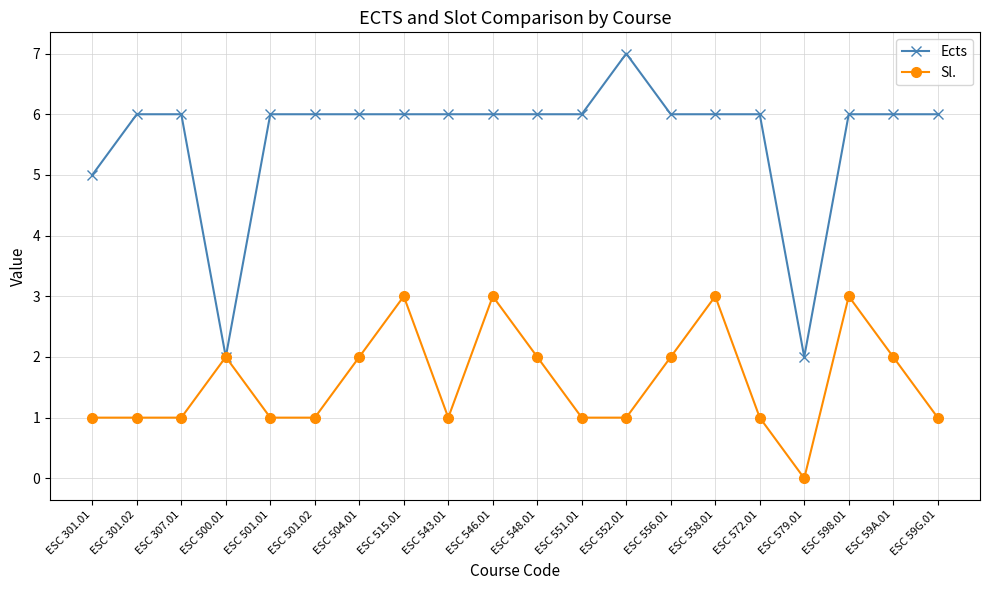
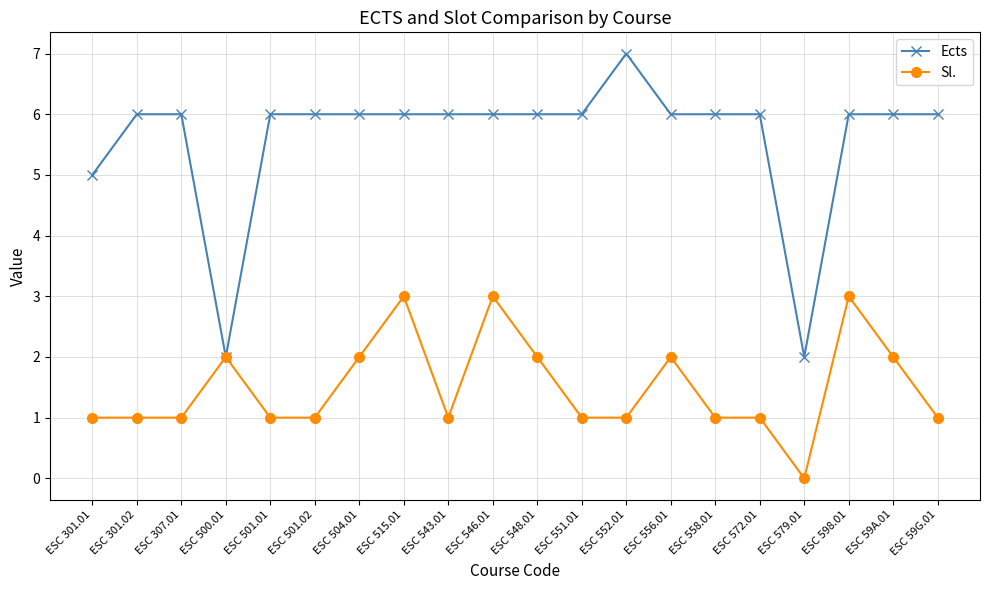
  {
    "Ects": {
      "ESC 301.01": 5,
      "ESC 301.02": 6,
      "ESC 307.01": 6,
      "ESC 501.01": 6,
      "ESC 501.02": 6,
      "ESC 504.01": 6,
      "ESC 515.01": 6,
      "ESC 543.01": 6,
      "ESC 546.01": 6,
      "ESC 548.01": 6,
      "ESC 551.01": 6,
      "ESC 552.01": 7,
      "ESC 556.01": 6,
      "ESC 558.01": 6,
      "ESC 572.01": 6,
      "ESC 579.01": 2,
      "ESC 598.01": 6,
      "ESC 59A.01": 6,
      "ESC 59G.01": 6
    },
    "Sl.": {
      "ESC 301.01": 1,
      "ESC 301.02": 1,
      "ESC 307.01": 1,
      "ESC 501.01": 1,
      "ESC 501.02": 1,
      "ESC 504.01": 2,
      "ESC 515.01": 3,
      "ESC 543.01": 1,
      "ESC 546.01": 3,
      "ESC 548.01": 2,
      "ESC 551.01": 1,
      "ESC 552.01": 1,
      "ESC 556.01": 2,
-     "ESC 558.01": 3,
+     "ESC 558.01": 1,
      "ESC 572.01": 1,
      "ESC 579.01": 0,
      "ESC 598.01": 3,
      "ESC 59A.01": 2,
      "ESC 59G.01": 1
    }
  }
